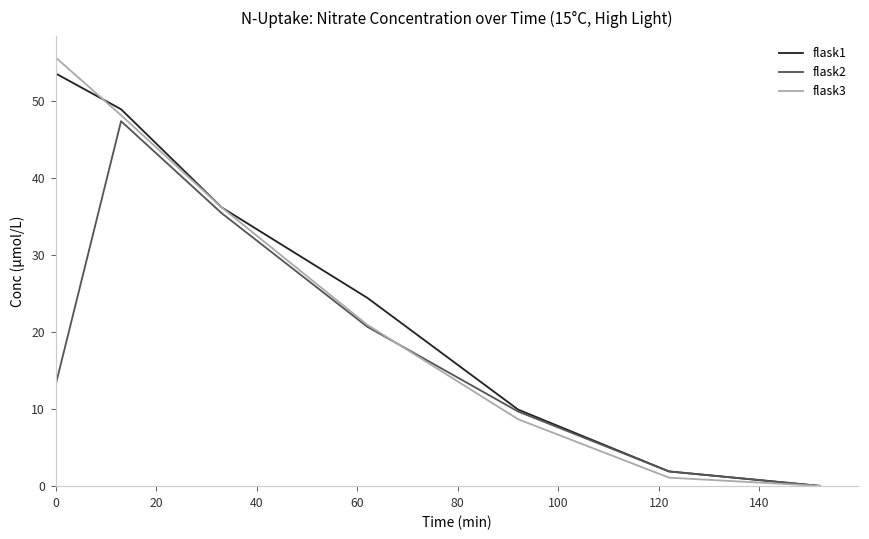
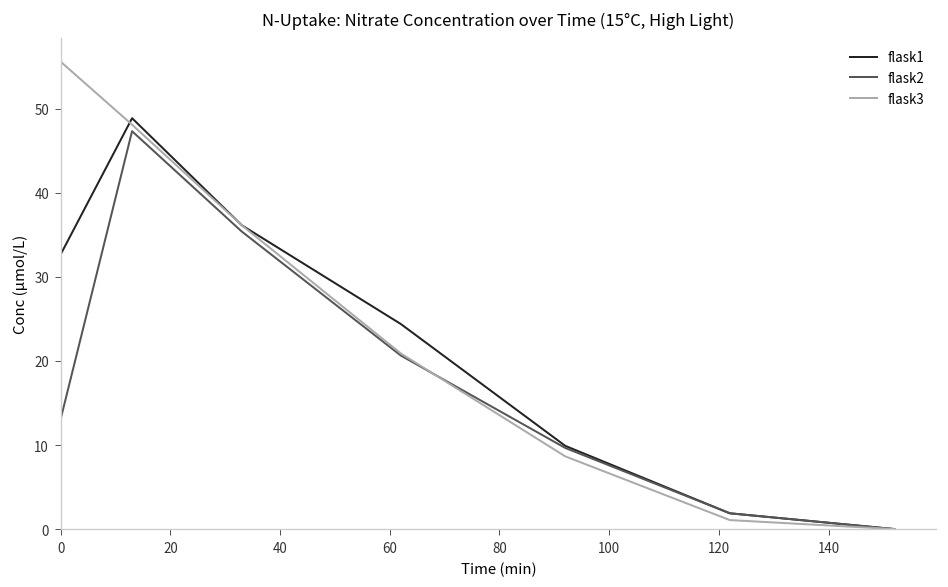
  {
    "flask1": {
-     "0": 54
+     "0": 33
    },
    "flask2": {
      "0": 13
    },
    "flask3": {
      "0": 56
    }
  }
